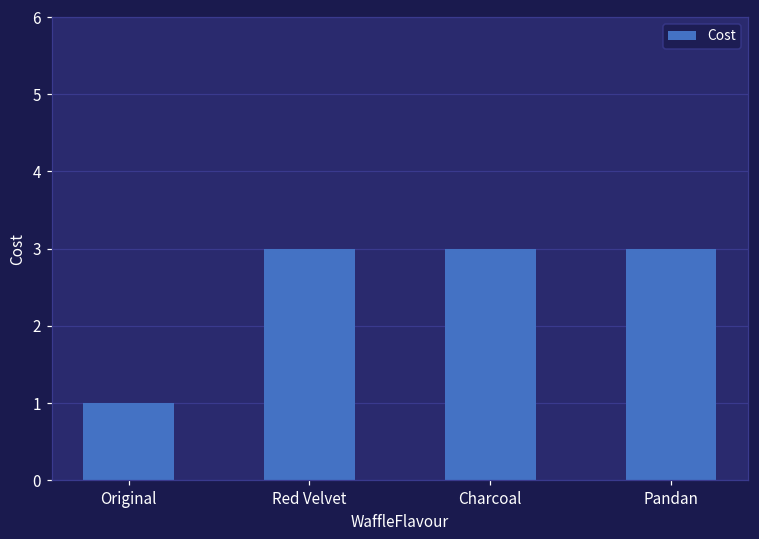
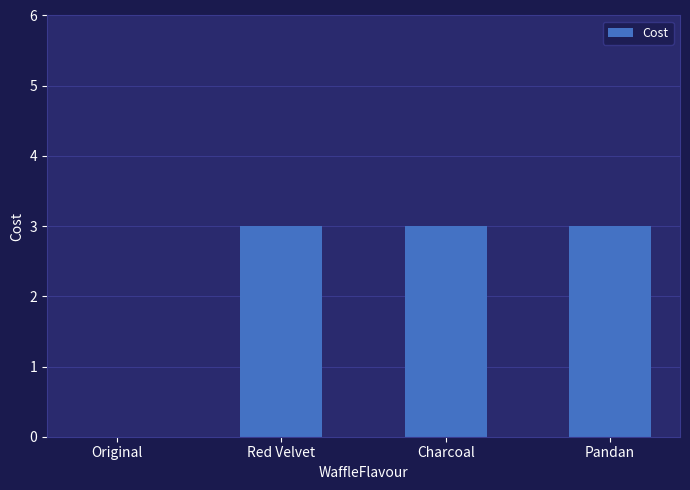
  {
-   "Original": 1,
+   "Original": 0,
    "Red Velvet": 3,
    "Charcoal": 3,
    "Pandan": 3
  }
